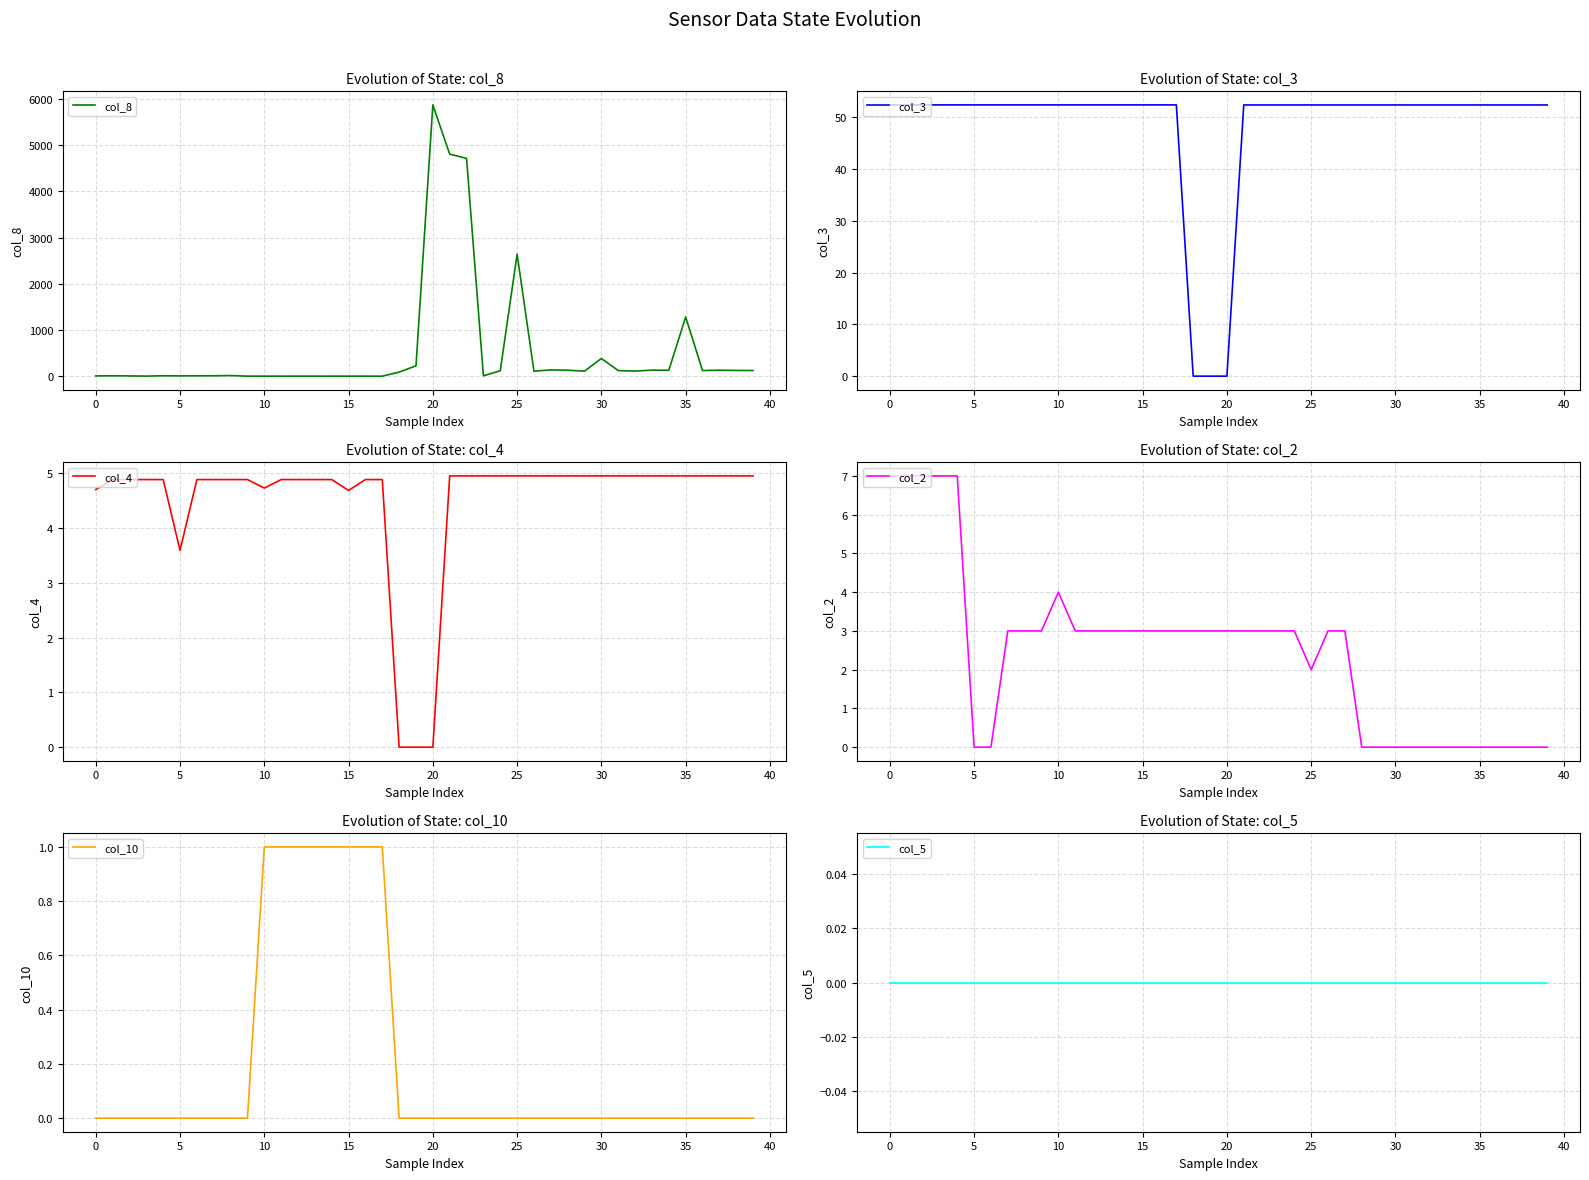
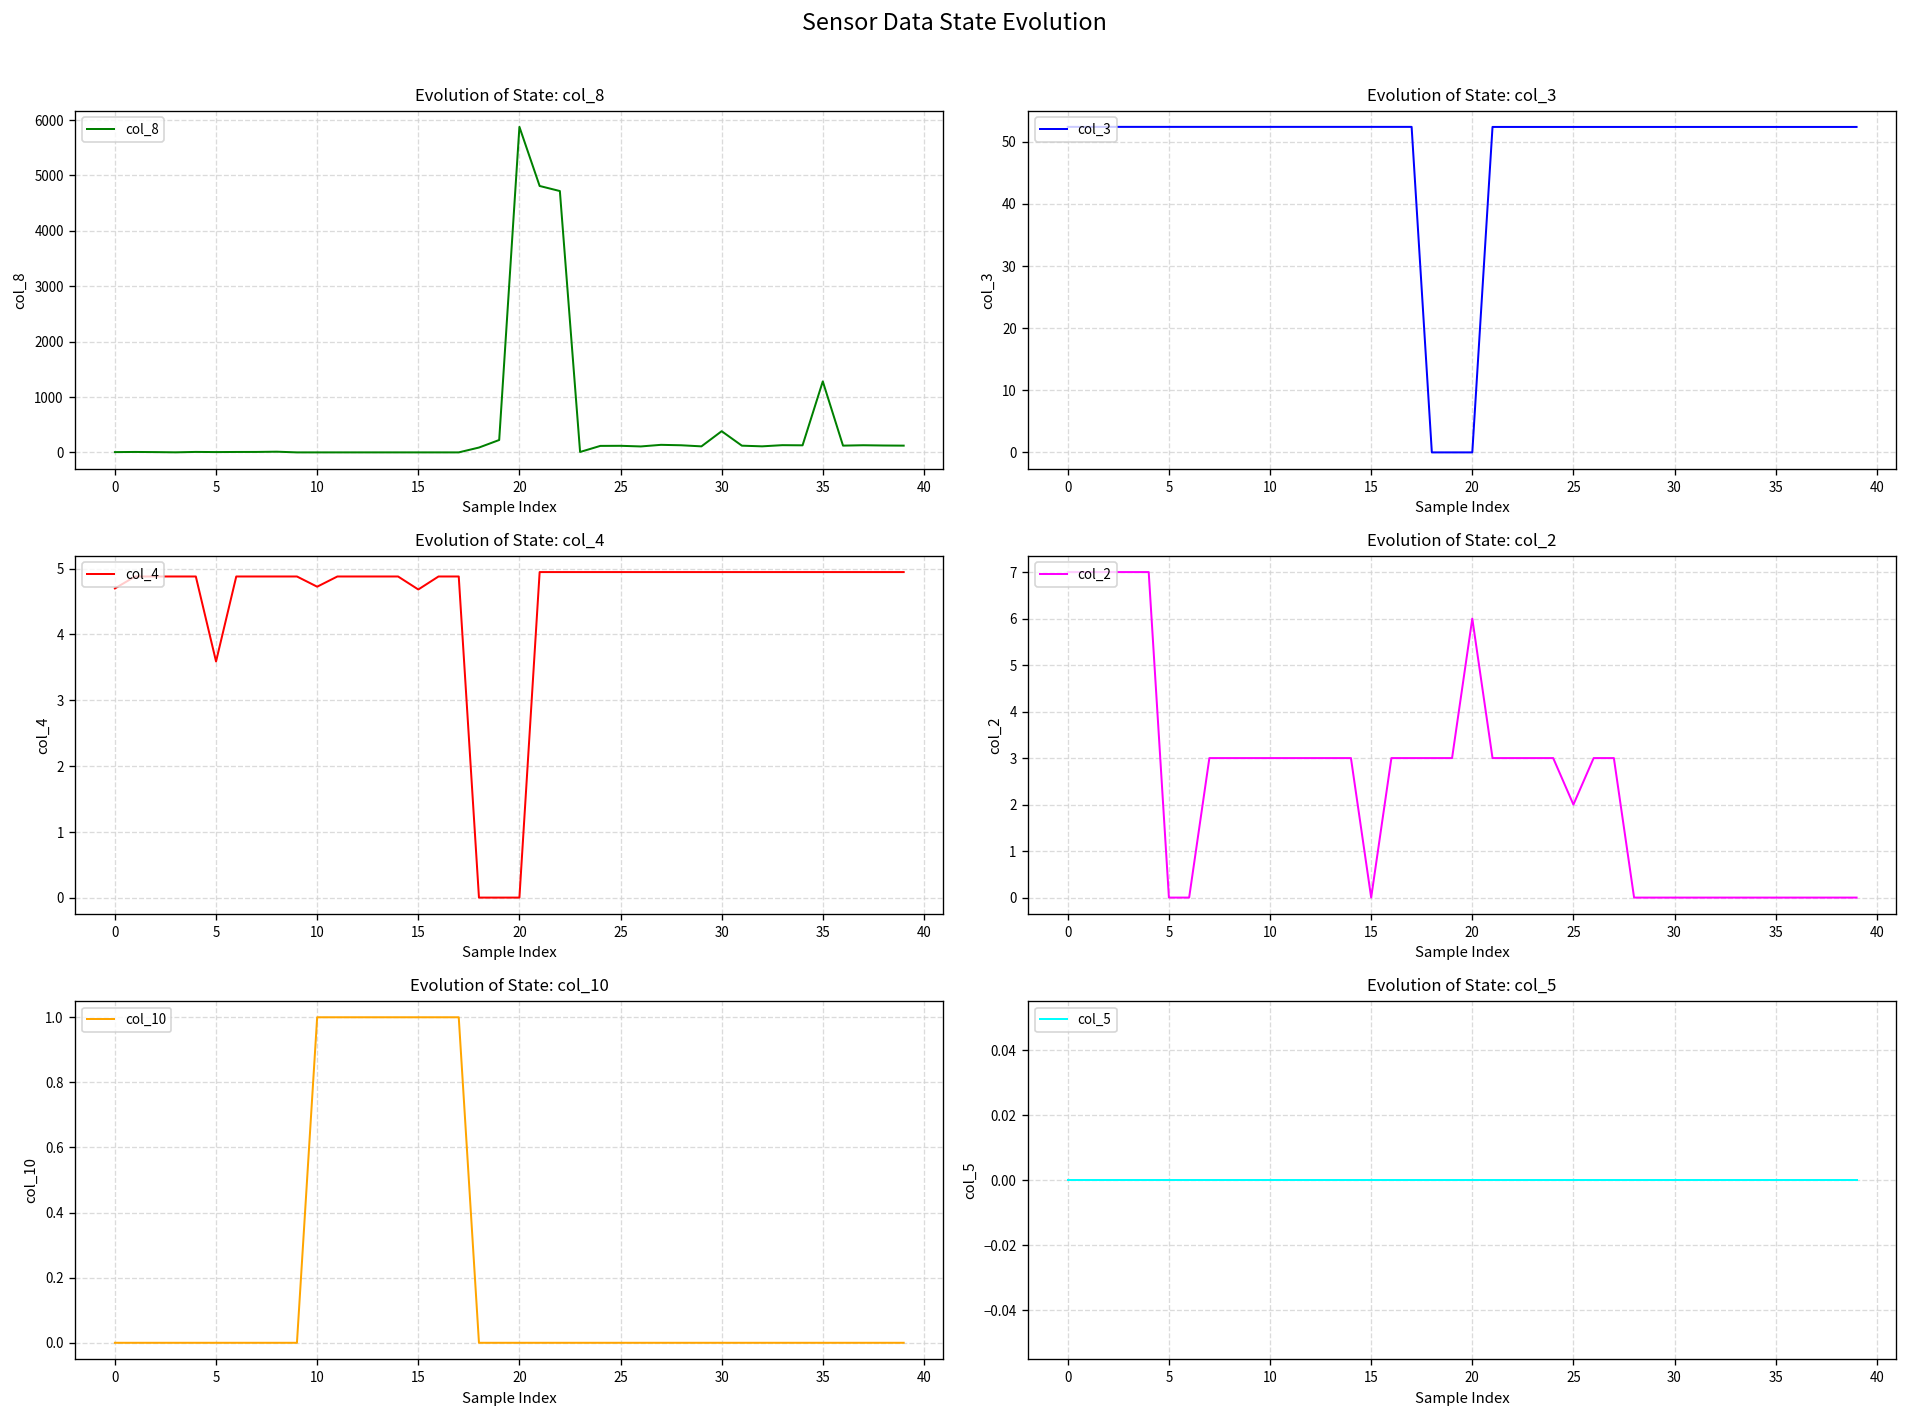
  {
    "Evolution of State: col_8": {
      "0": 0,
      "5": 0,
      "10": 0,
      "15": 0,
      "20": 5900,
-     "25": 2600,
+     "25": 100,
      "30": 400,
      "35": 1300
    },
    "Evolution of State: col_3": {
      "5": 52,
      "10": 52,
      "15": 52,
      "20": 0,
      "25": 52,
      "30": 52,
      "35": 52
    },
    "Evolution of State: col_4": {
      "0": 4.7,
      "5": 3.6,
      "10": 4.7,
      "15": 4.7,
      "20": 0.0,
      "25": 4.9,
      "30": 4.9,
      "35": 4.9
    },
    "Evolution of State: col_2": {
      "5": 0,
-     "10": 4,
-     "15": 3,
-     "20": 3,
+     "10": 3,
+     "15": 0,
+     "20": 6,
      "25": 2,
      "30": 0,
      "35": 0
    },
    "Evolution of State: col_10": {
      "0": 0.00,
      "5": 0.00,
      "10": 1.00,
      "15": 1.00,
      "20": 0.00,
      "25": 0.00,
      "30": 0.00,
      "35": 0.00
    },
    "Evolution of State: col_5": {
      "0": 0.000,
      "5": 0.000,
      "10": 0.000,
      "15": 0.000,
      "20": 0.000,
      "25": 0.000,
      "30": 0.000,
      "35": 0.000
    }
  }
